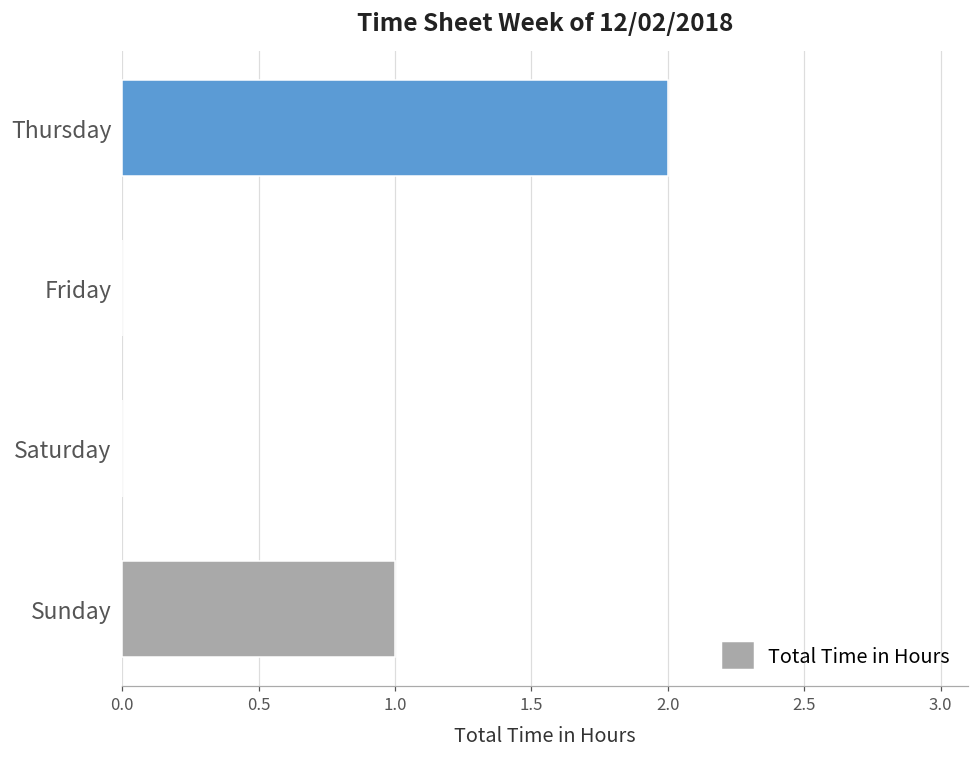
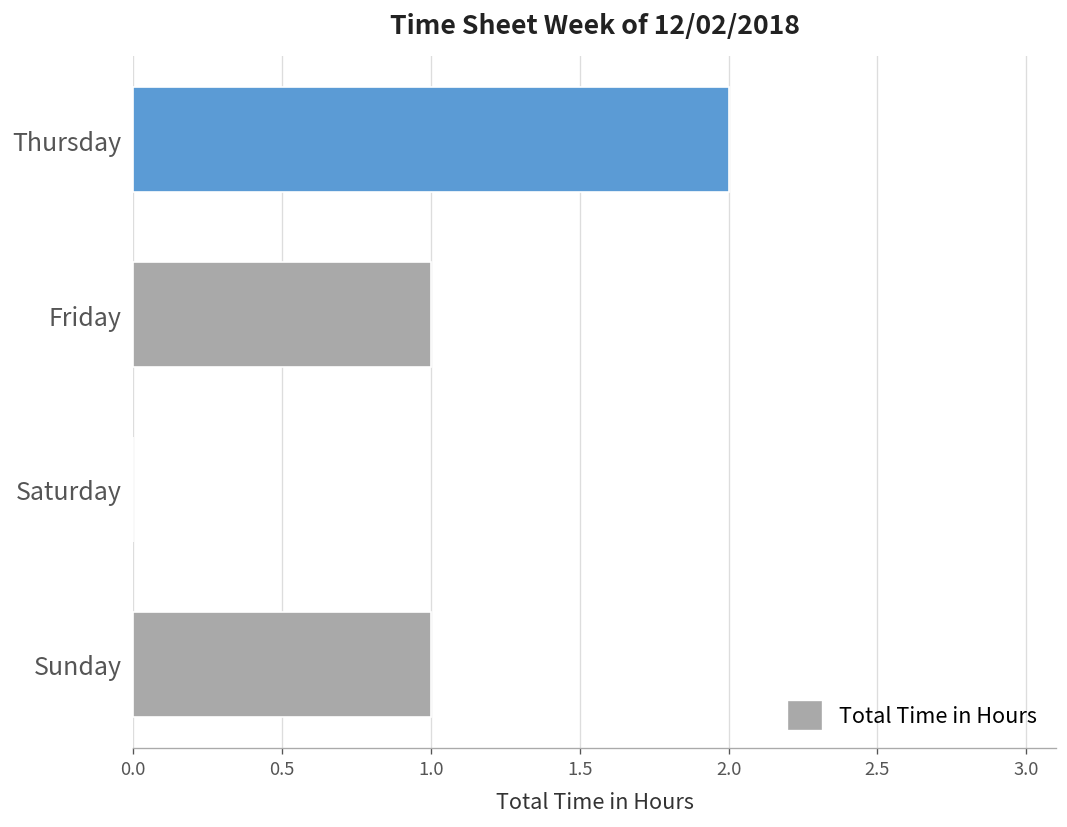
  {
    "Thursday": 2,
-   "Friday": 0,
+   "Friday": 1,
    "Saturday": 0,
    "Sunday": 1
  }
